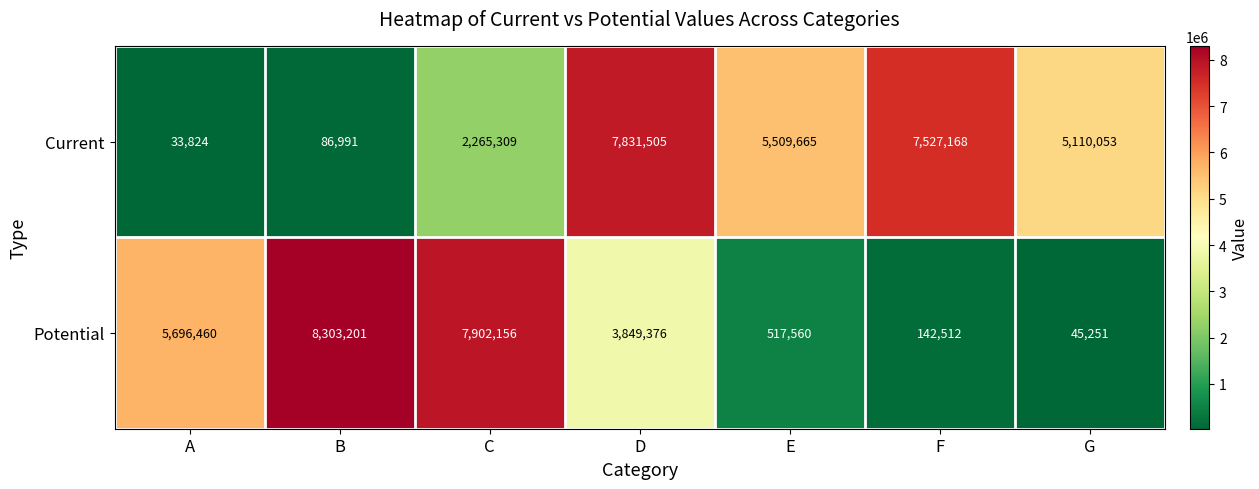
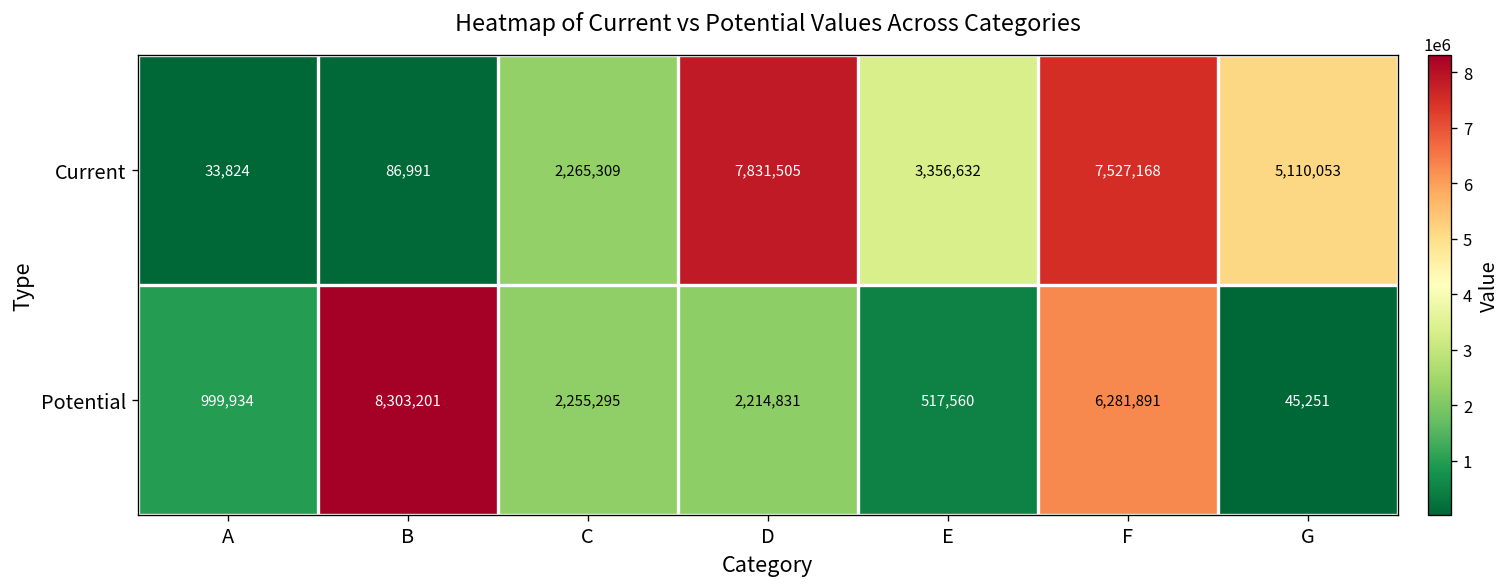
  {
    "Current": {
      "A": "33,824",
      "B": "86,991",
      "C": "2,265,309",
      "D": "7,831,505",
-     "E": "5,509,665",
+     "E": "3,356,632",
      "F": "7,527,168",
      "G": "5,110,053"
    },
    "Potential": {
-     "A": "5,696,460",
+     "A": "999,934",
      "B": "8,303,201",
-     "C": "7,902,156",
-     "D": "3,849,376",
+     "C": "2,255,295",
+     "D": "2,214,831",
      "E": "517,560",
-     "F": "142,512",
+     "F": "6,281,891",
      "G": "45,251"
    }
  }
